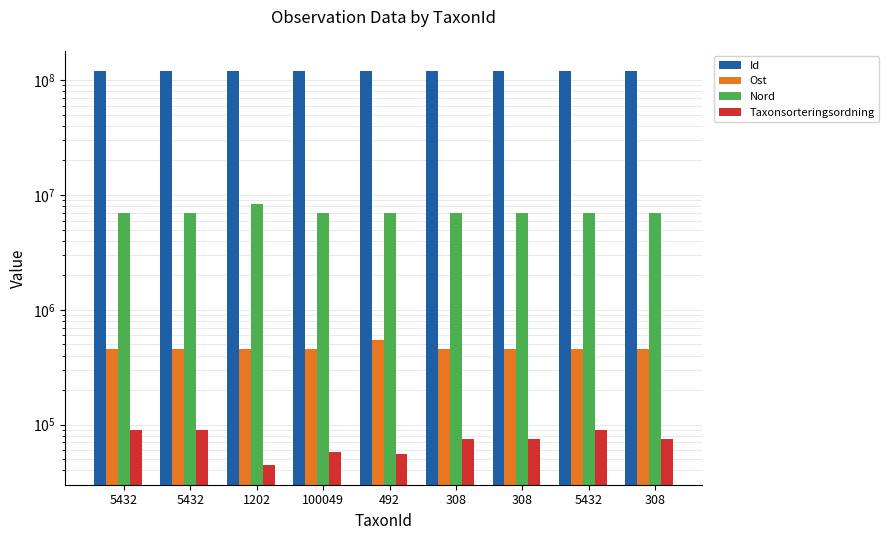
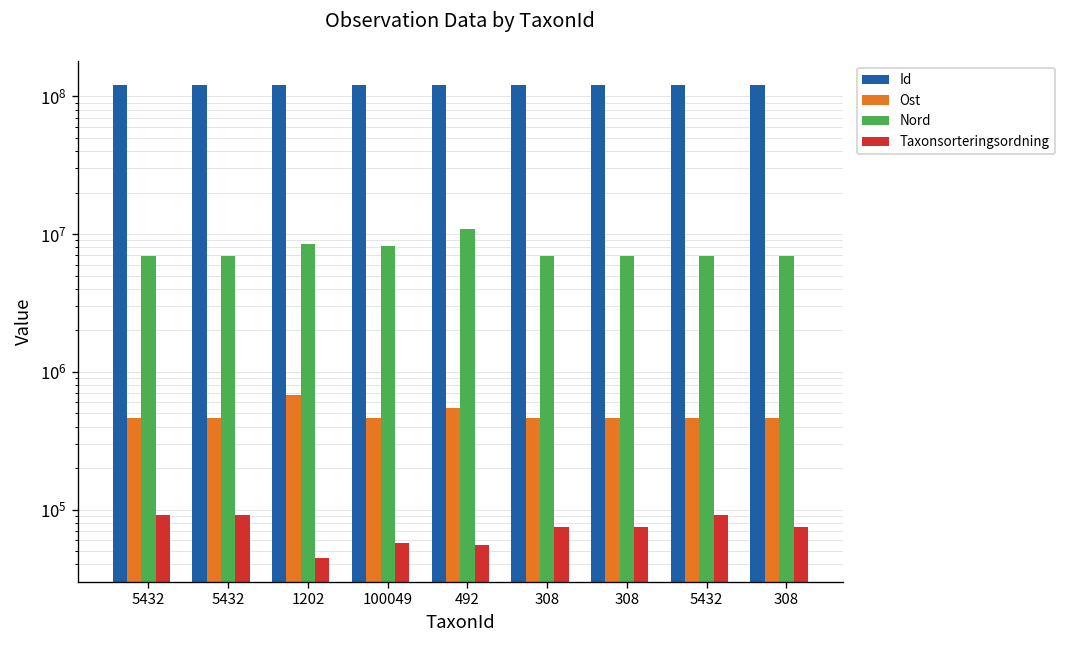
  {
    "Id": {
      "1202": 120000000,
      "100049": 120000000,
      "492": 120000000
    },
    "Ost": {
-     "1202": 460000,
+     "1202": 700000,
      "100049": 460000,
      "492": 500000
    },
    "Nord": {
      "1202": 8000000,
-     "100049": 7000000,
-     "492": 7000000
+     "100049": 8000000,
+     "492": 11000000
    },
    "Taxonsorteringsordning": {
      "1202": 45000,
      "100049": 60000,
      "492": 60000
    }
  }
